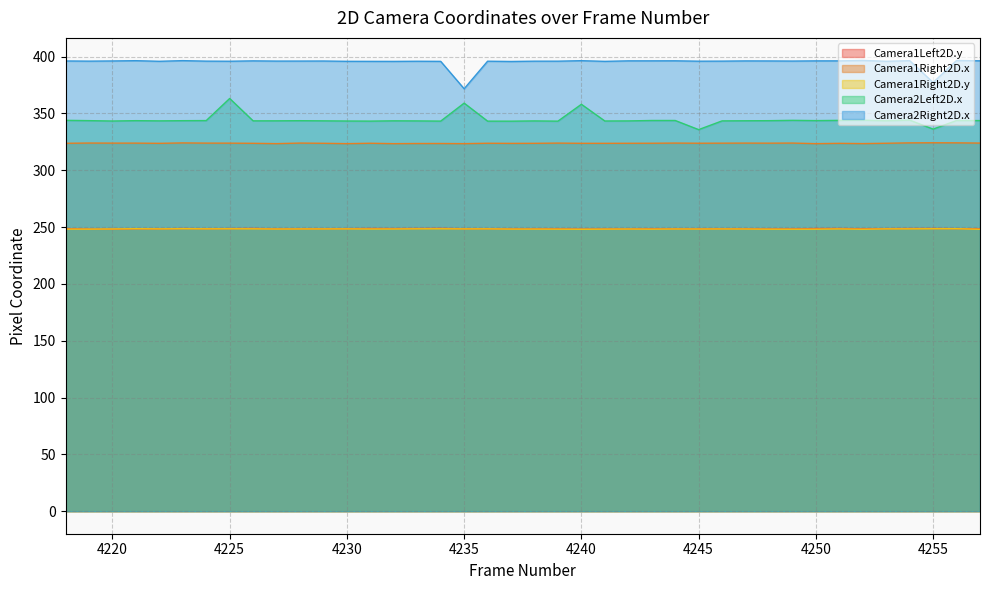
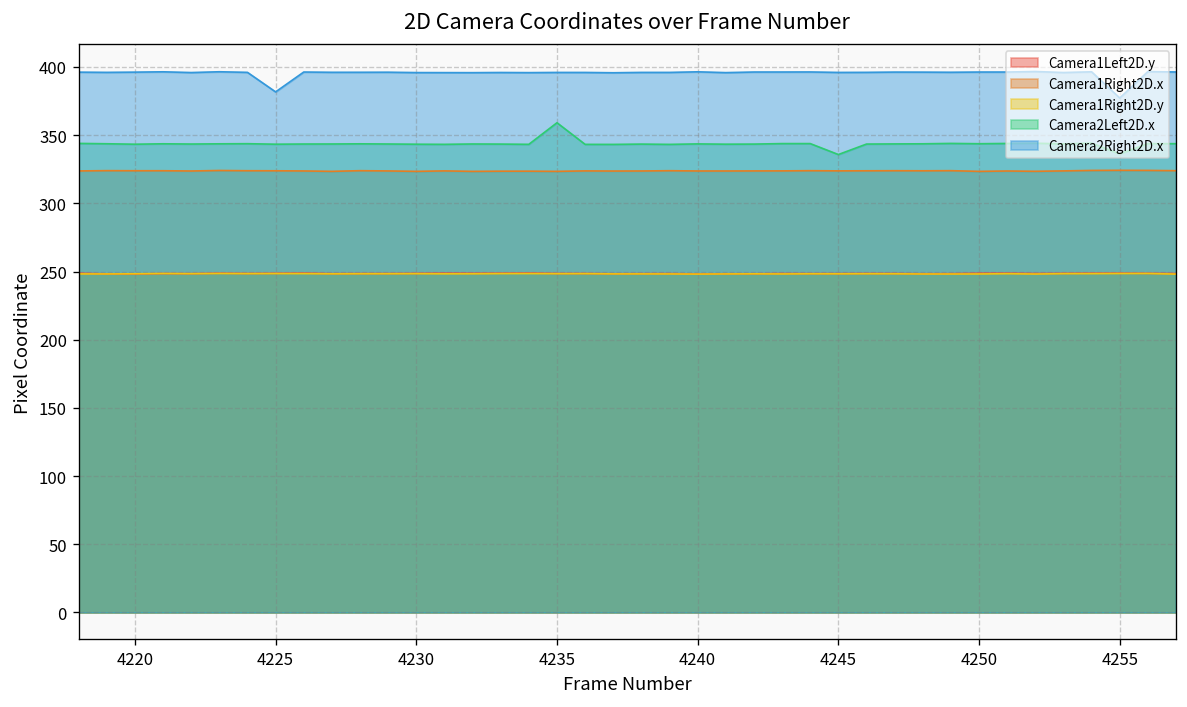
  {
    "Camera2Left2D.x": {
      "4220": 343,
-     "4225": 363,
+     "4225": 343,
      "4230": 343,
      "4235": 359,
-     "4240": 358,
+     "4240": 344,
      "4245": 336,
      "4250": 344,
      "4255": 336
    },
    "Camera2Right2D.x": {
      "4220": 396,
-     "4225": 396,
+     "4225": 382,
      "4230": 396,
-     "4235": 372,
+     "4235": 396,
      "4240": 396,
      "4245": 396,
      "4250": 396
    }
  }
